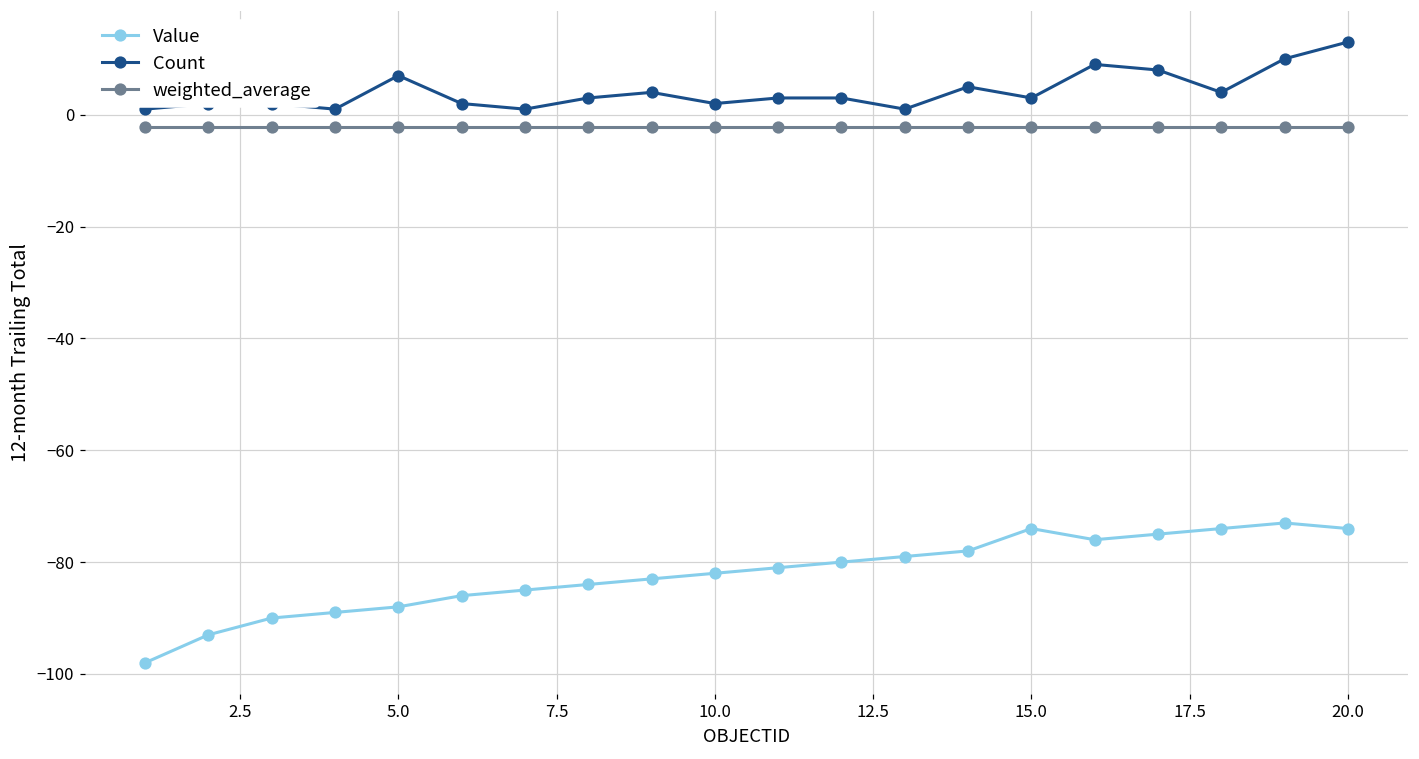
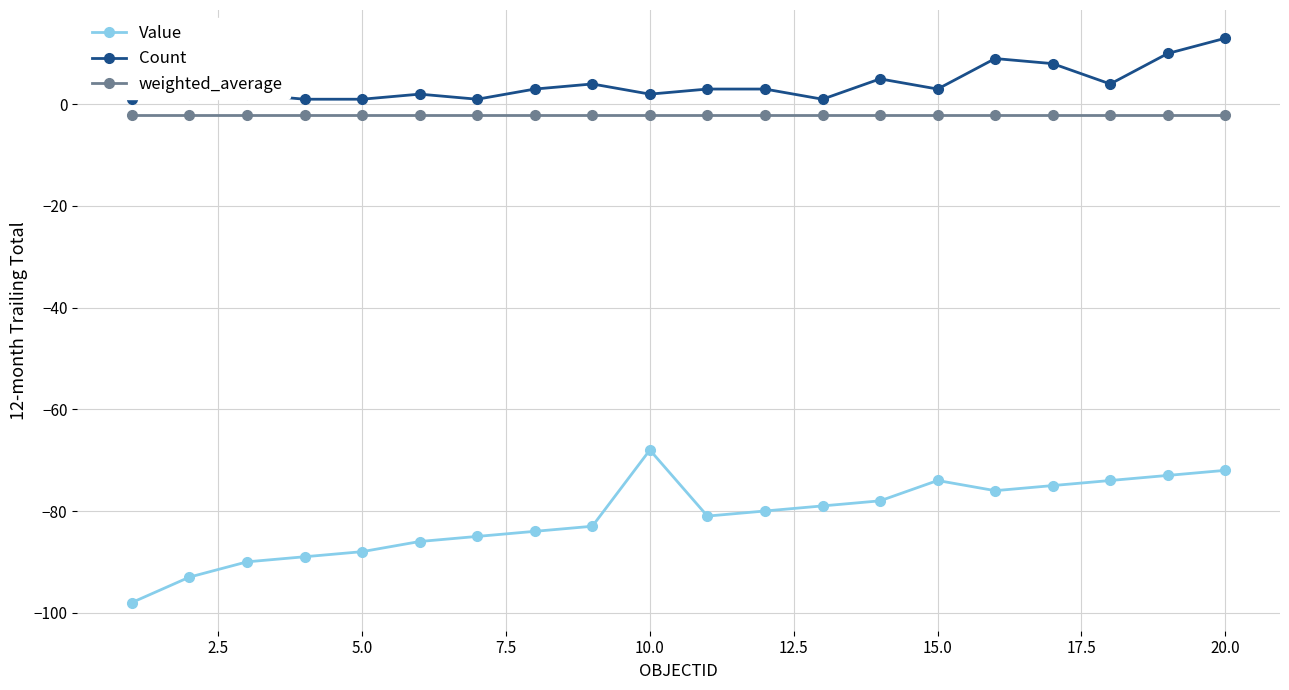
  {
    "Value": {
      "5.0": -88,
-     "10.0": -82,
+     "10.0": -68,
      "15.0": -74,
-     "20.0": -74
+     "20.0": -72
    },
    "Count": {
-     "5.0": 7,
+     "5.0": 1,
      "10.0": 2,
      "15.0": 3,
      "20.0": 13
    },
    "weighted_average": {
      "5.0": -2,
      "10.0": -2,
      "15.0": -2,
      "20.0": -2
    }
  }
